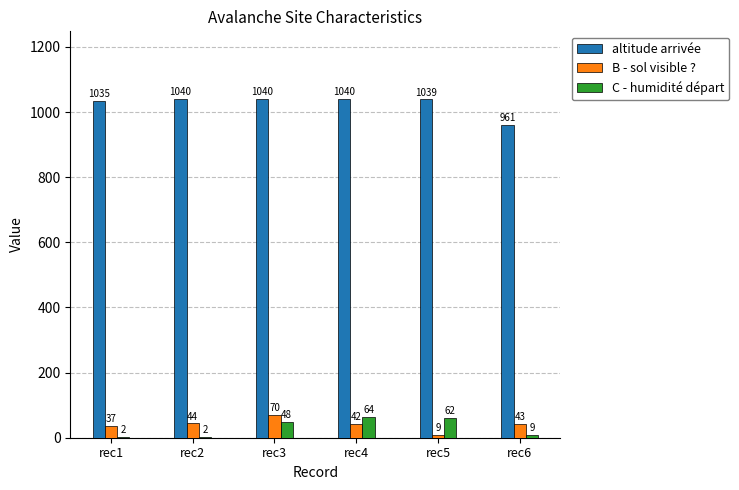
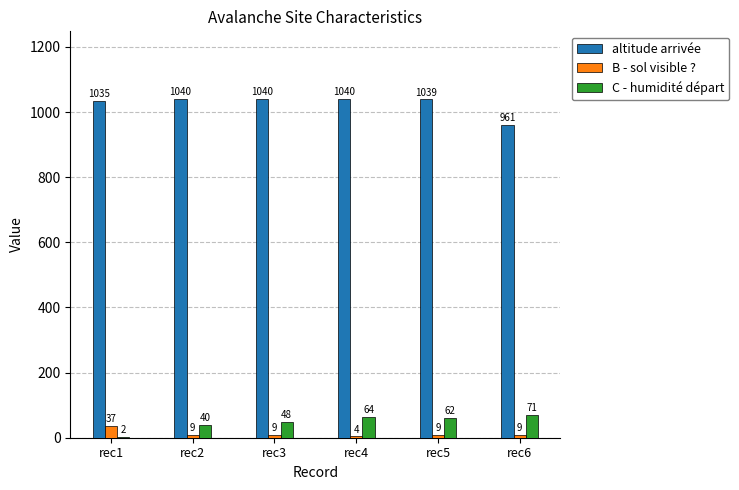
  {
    "altitude arrivée": {
      "rec1": 1035,
      "rec2": 1040,
      "rec3": 1040,
      "rec4": 1040,
      "rec5": 1039,
      "rec6": 961
    },
    "B - sol visible ?": {
      "rec1": 37,
-     "rec2": 44,
-     "rec3": 70,
-     "rec4": 42,
+     "rec2": 9,
+     "rec3": 9,
+     "rec4": 4,
      "rec5": 9,
-     "rec6": 43
+     "rec6": 9
    },
    "C - humidité départ": {
      "rec1": 2,
-     "rec2": 2,
+     "rec2": 40,
      "rec3": 48,
      "rec4": 64,
      "rec5": 62,
-     "rec6": 9
+     "rec6": 71
    }
  }
